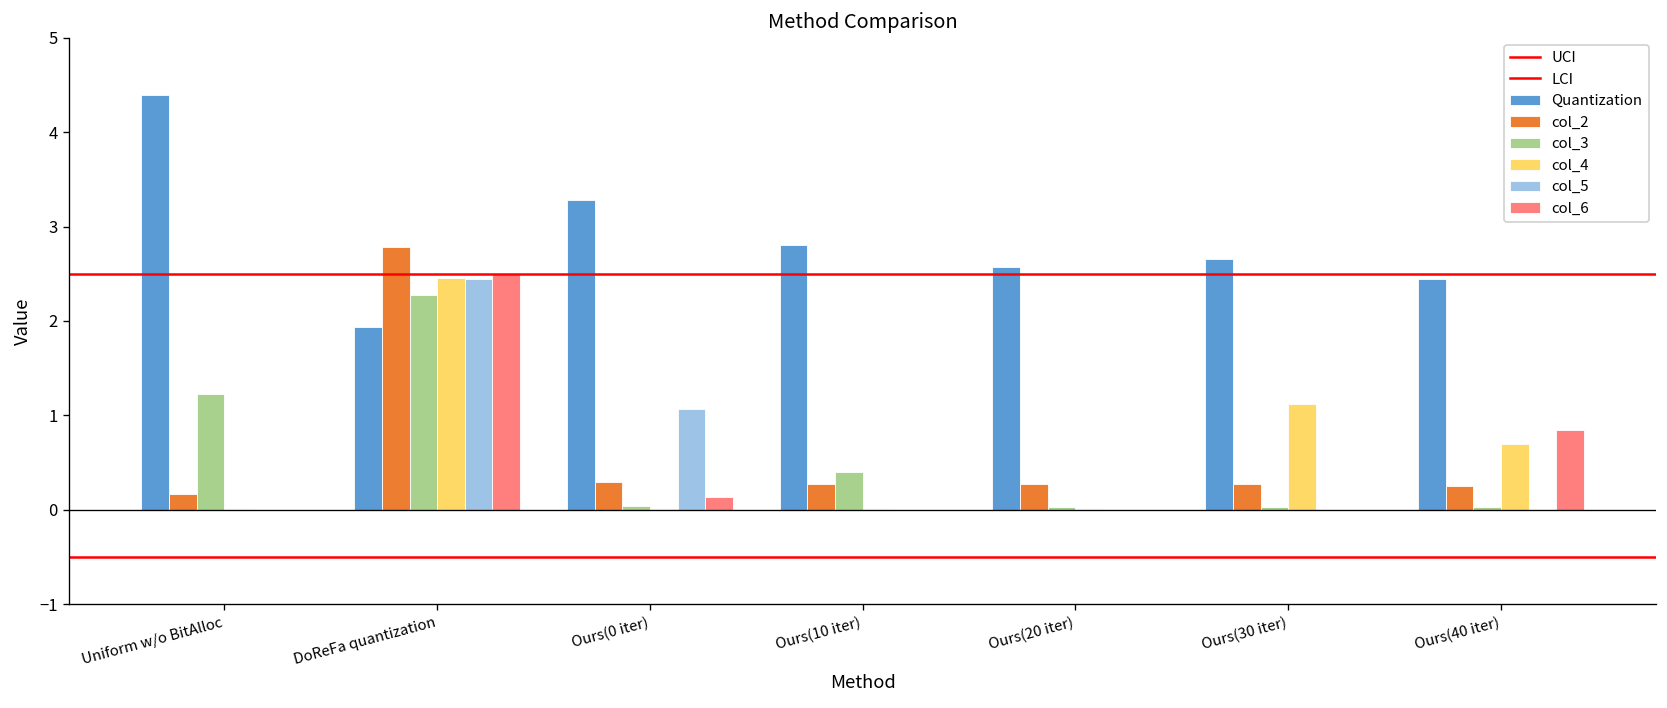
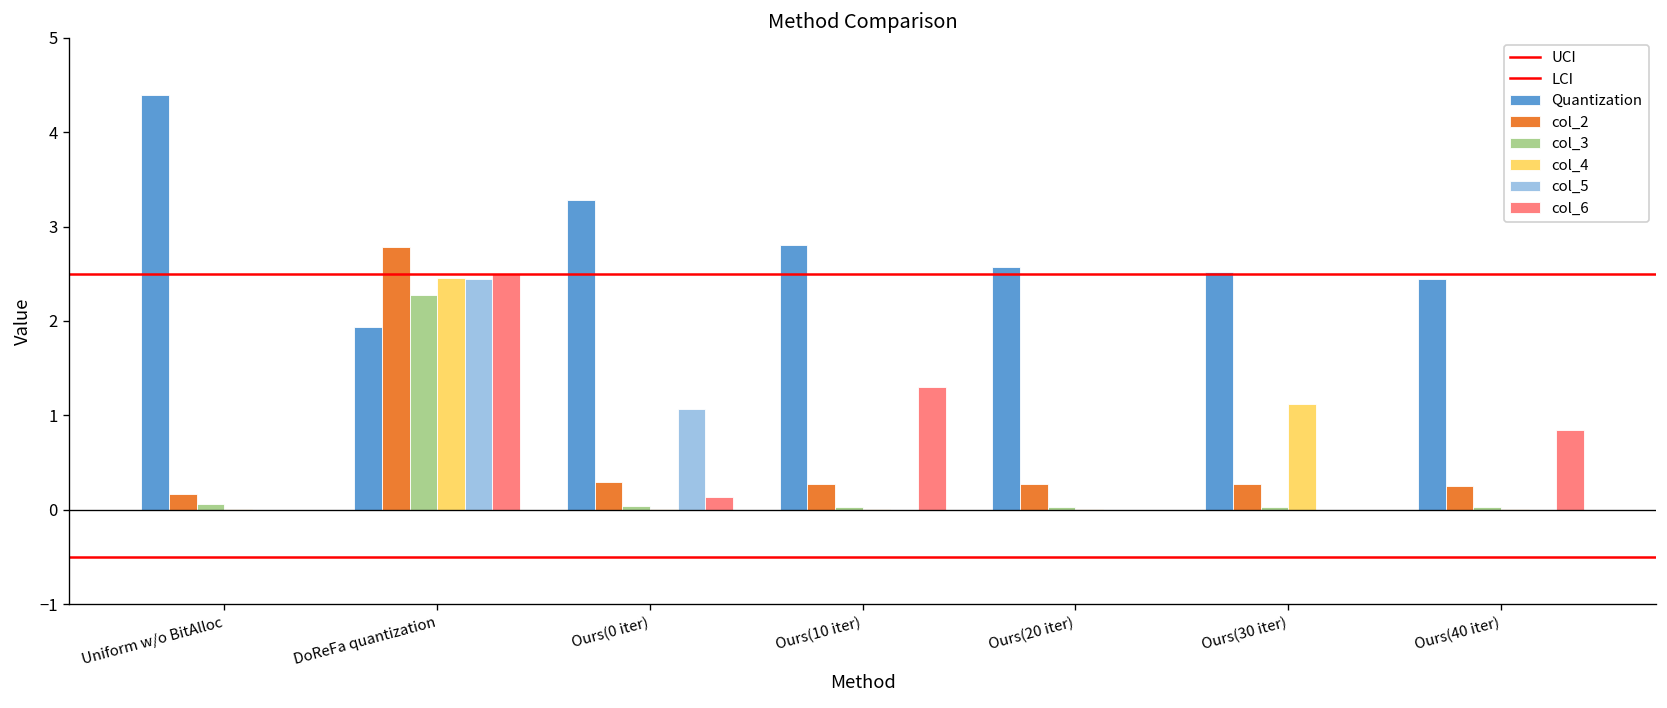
  {
    "Quantization": {
      "Uniform w/o BitAlloc": 4.4,
      "DoReFa quantization": 1.9,
      "Ours(0 iter)": 3.3,
      "Ours(10 iter)": 2.8,
      "Ours(20 iter)": 2.6,
-     "Ours(30 iter)": 2.7,
+     "Ours(30 iter)": 2.5,
      "Ours(40 iter)": 2.4
    },
    "col_2": {
      "Uniform w/o BitAlloc": 0.2,
      "DoReFa quantization": 2.8,
      "Ours(0 iter)": 0.3,
      "Ours(10 iter)": 0.3,
      "Ours(20 iter)": 0.3,
      "Ours(30 iter)": 0.3,
      "Ours(40 iter)": 0.3
    },
    "col_3": {
-     "Uniform w/o BitAlloc": 1.2,
+     "Uniform w/o BitAlloc": 0.1,
      "DoReFa quantization": 2.3,
      "Ours(0 iter)": 0.0,
-     "Ours(10 iter)": 0.4
+     "Ours(10 iter)": 0.0
    },
    "col_4": {
      "DoReFa quantization": 2.5,
      "Ours(30 iter)": 1.1,
-     "Ours(40 iter)": 0.7
+     "Ours(40 iter)": 0.0
    },
    "col_5": {
      "DoReFa quantization": 2.4,
      "Ours(0 iter)": 1.1
    },
    "col_6": {
      "DoReFa quantization": 2.5,
      "Ours(0 iter)": 0.1,
-     "Ours(10 iter)": 0.0,
+     "Ours(10 iter)": 1.3,
      "Ours(40 iter)": 0.8
    }
  }
